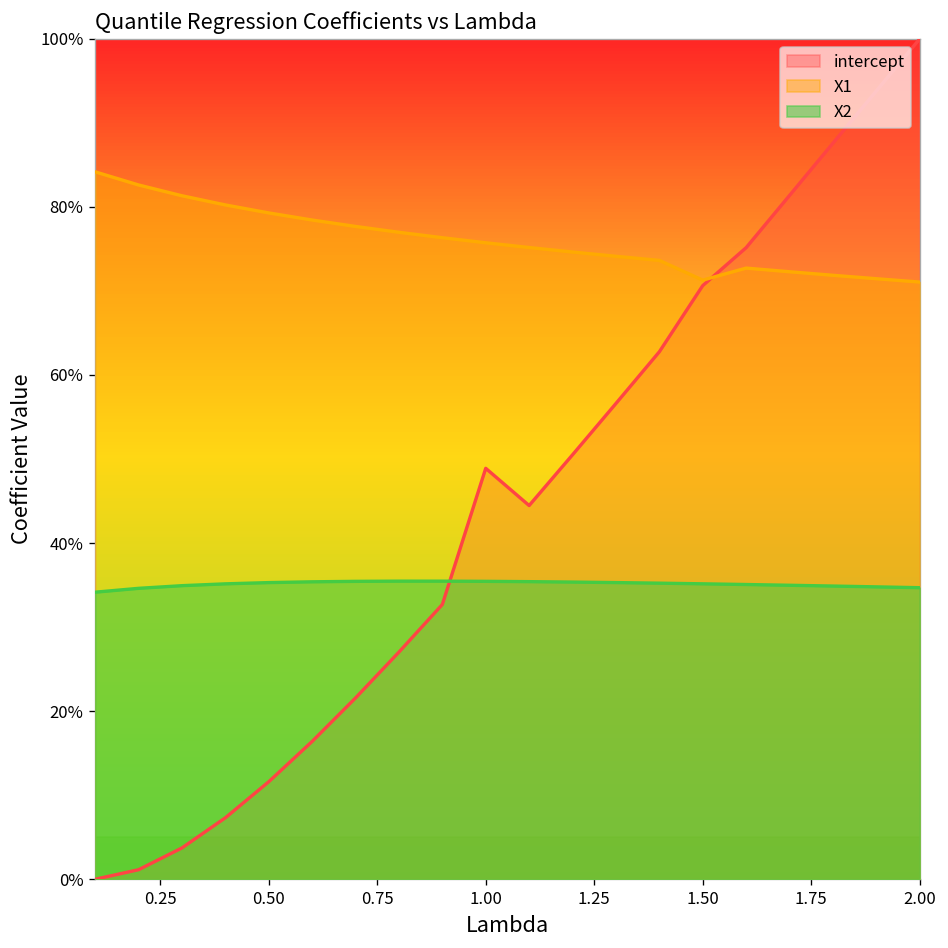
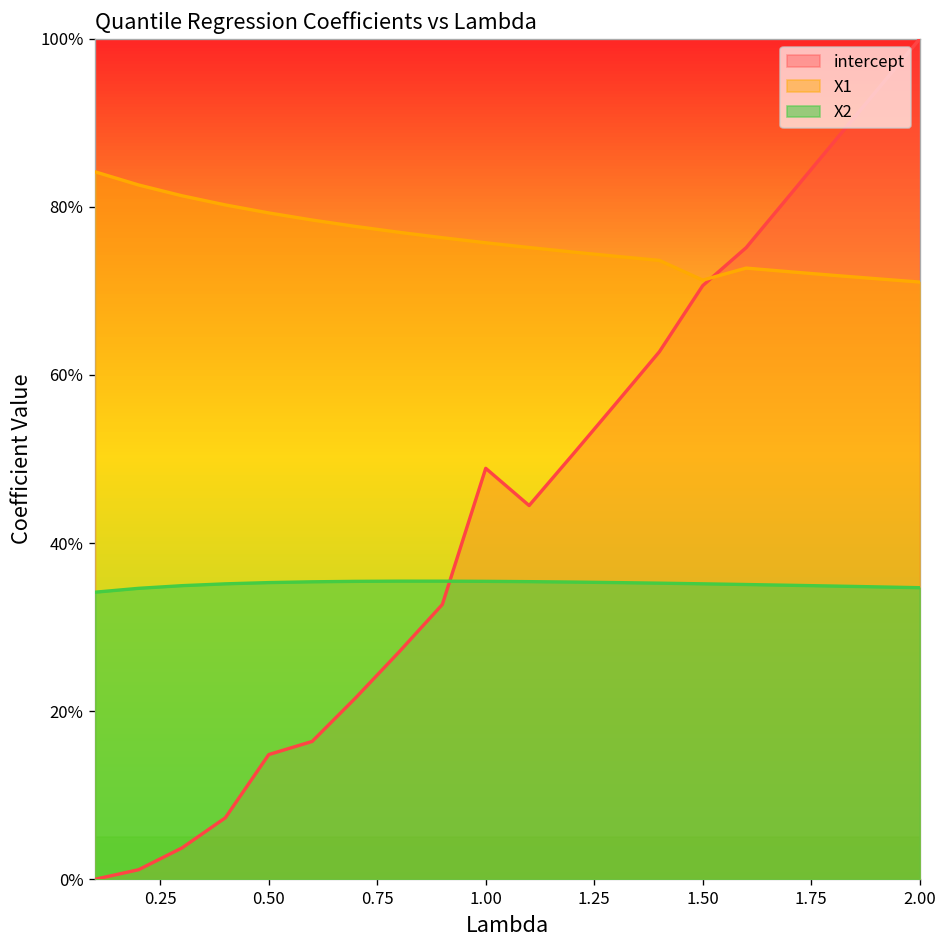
  {
    "intercept": {
-     "0.50": "12%",
+     "0.50": "15%",
      "1.00": "49%",
      "1.50": "71%",
      "2.00": "100%"
    },
    "X1": {
      "0.50": "79%",
      "1.00": "76%",
      "1.50": "71%",
      "2.00": "71%"
    },
    "X2": {
      "0.50": "35%",
      "1.00": "35%",
      "1.50": "35%",
      "2.00": "35%"
    }
  }
